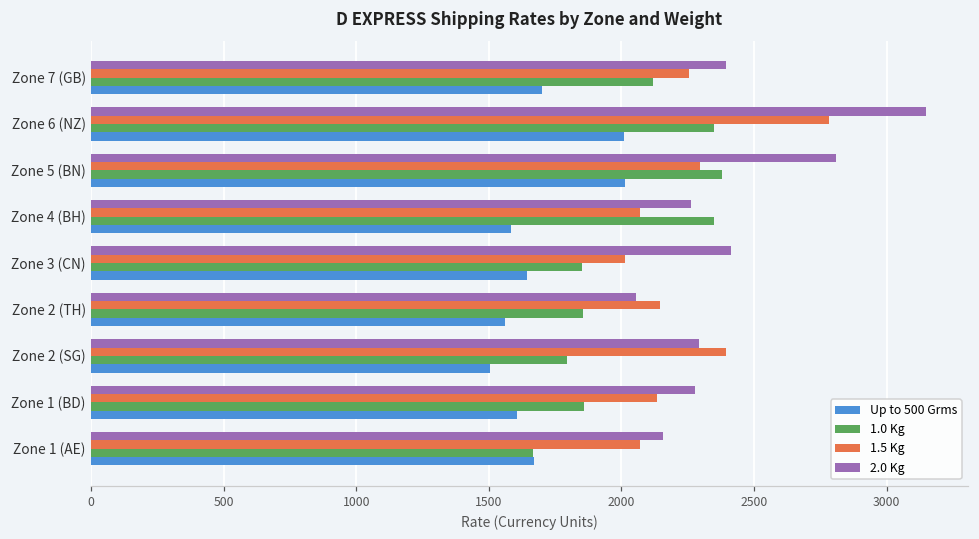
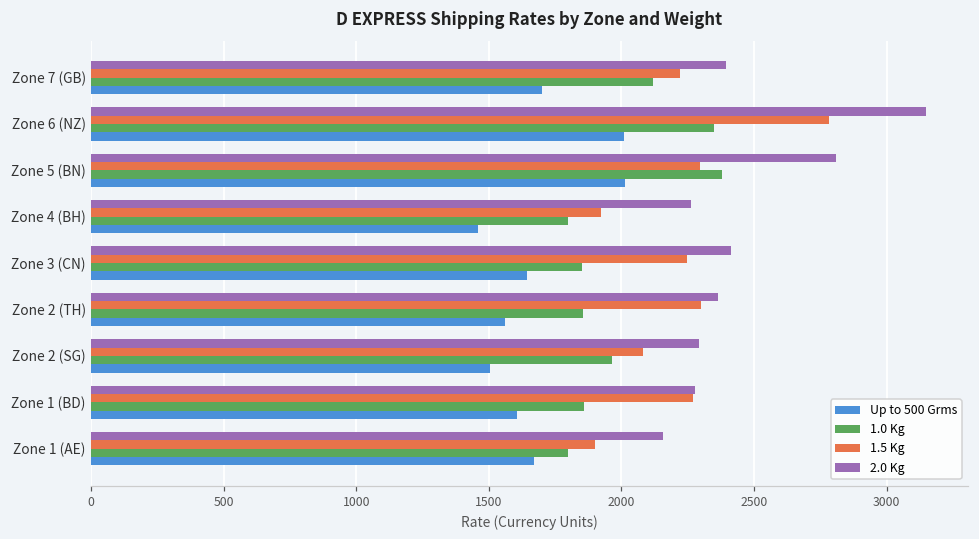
  {
    "Up to 500 Grms": {
      "Zone 7 (GB)": 1700,
      "Zone 6 (NZ)": 2010,
      "Zone 5 (BN)": 2010,
-     "Zone 4 (BH)": 1580,
+     "Zone 4 (BH)": 1460,
      "Zone 3 (CN)": 1640,
      "Zone 2 (TH)": 1560,
      "Zone 2 (SG)": 1510,
      "Zone 1 (BD)": 1610,
      "Zone 1 (AE)": 1670
    },
    "1.0 Kg": {
      "Zone 7 (GB)": 2120,
      "Zone 6 (NZ)": 2350,
      "Zone 5 (BN)": 2380,
-     "Zone 4 (BH)": 2350,
+     "Zone 4 (BH)": 1800,
      "Zone 3 (CN)": 1850,
      "Zone 2 (TH)": 1850,
-     "Zone 2 (SG)": 1790,
+     "Zone 2 (SG)": 1970,
      "Zone 1 (BD)": 1860,
-     "Zone 1 (AE)": 1670
+     "Zone 1 (AE)": 1800
    },
    "1.5 Kg": {
-     "Zone 7 (GB)": 2260,
+     "Zone 7 (GB)": 2220,
      "Zone 6 (NZ)": 2780,
      "Zone 5 (BN)": 2300,
-     "Zone 4 (BH)": 2070,
-     "Zone 3 (CN)": 2020,
-     "Zone 2 (TH)": 2150,
-     "Zone 2 (SG)": 2390,
-     "Zone 1 (BD)": 2130,
-     "Zone 1 (AE)": 2070
+     "Zone 4 (BH)": 1920,
+     "Zone 3 (CN)": 2250,
+     "Zone 2 (TH)": 2300,
+     "Zone 2 (SG)": 2080,
+     "Zone 1 (BD)": 2270,
+     "Zone 1 (AE)": 1900
    },
    "2.0 Kg": {
      "Zone 7 (GB)": 2390,
      "Zone 6 (NZ)": 3150,
      "Zone 5 (BN)": 2810,
      "Zone 4 (BH)": 2260,
      "Zone 3 (CN)": 2410,
-     "Zone 2 (TH)": 2050,
+     "Zone 2 (TH)": 2370,
      "Zone 2 (SG)": 2290,
      "Zone 1 (BD)": 2280,
      "Zone 1 (AE)": 2160
    }
  }
